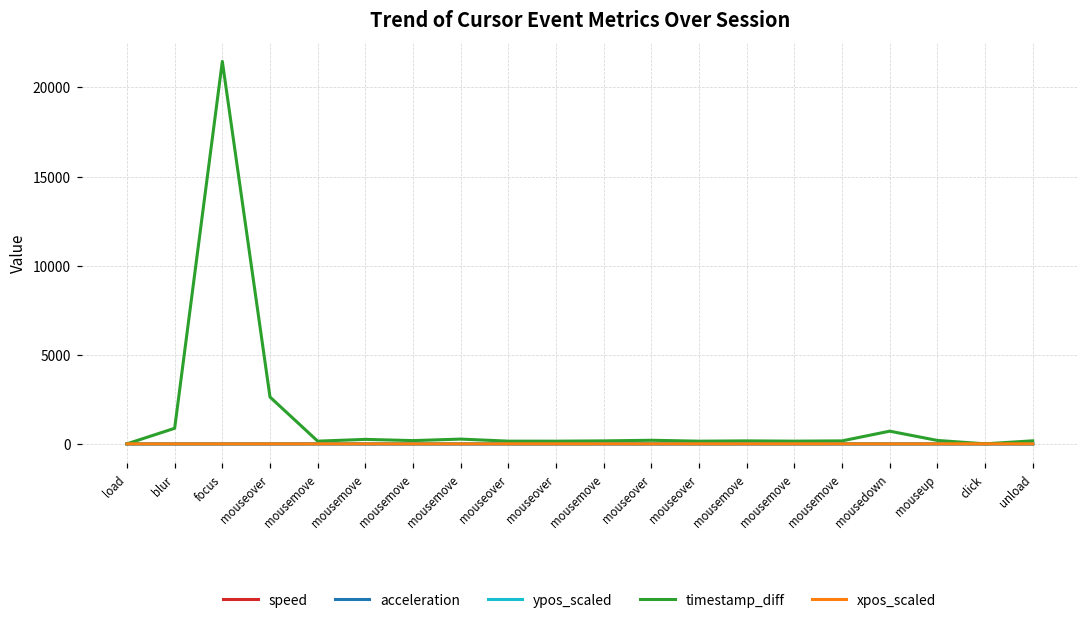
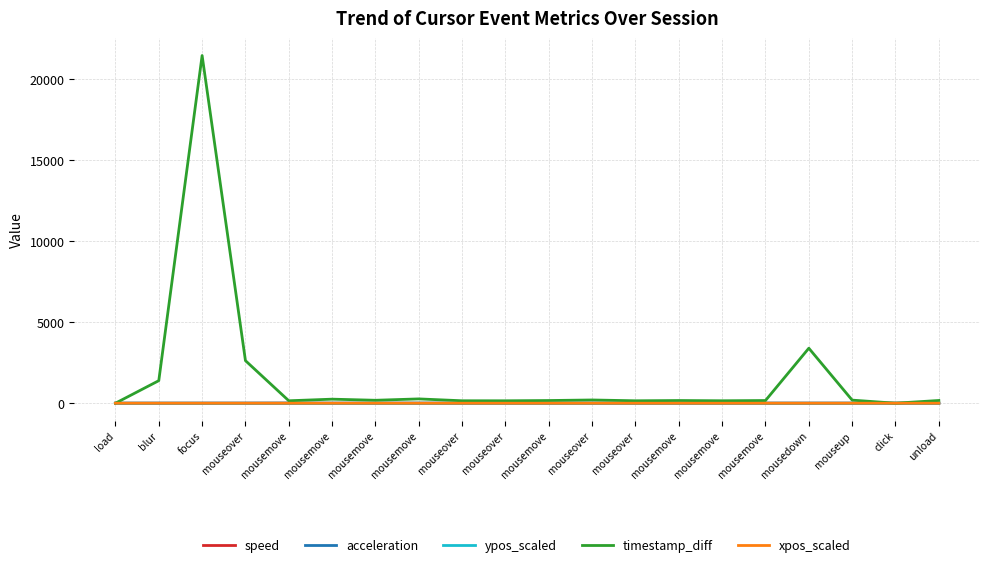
  {
    "xpos_scaled": {
      "blur": 0,
      "focus": 0,
      "mousedown": 0,
      "mouseup": 0,
      "unload": 0
    },
    "timestamp_diff": {
-     "blur": 900,
+     "blur": 1400,
      "focus": 21500,
-     "mousedown": 700,
+     "mousedown": 3400,
      "mouseup": 200,
      "unload": 200
    }
  }
